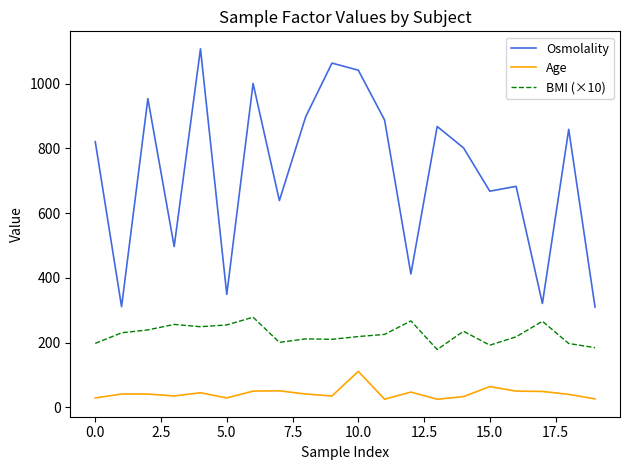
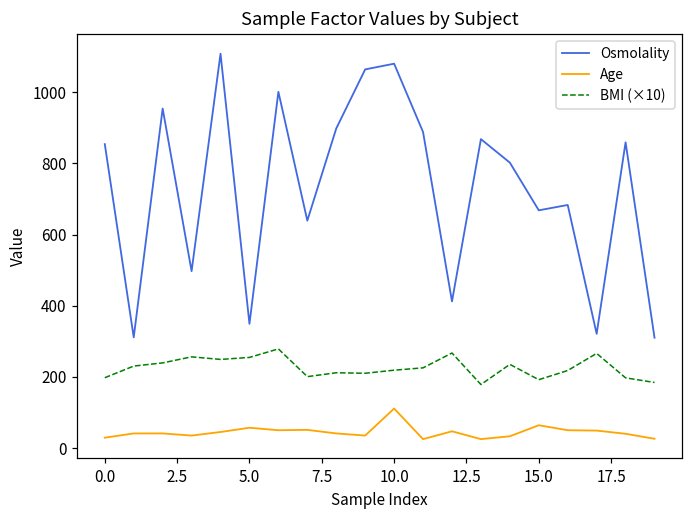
  {
    "Osmolality": {
-     "0.0": 820,
+     "0.0": 850,
      "5.0": 350,
-     "10.0": 1040,
+     "10.0": 1080,
      "15.0": 670
    },
    "Age": {
      "0.0": 30,
-     "5.0": 30,
+     "5.0": 60,
      "10.0": 110,
      "15.0": 60
    },
    "BMI (×10)": {
      "0.0": 200,
      "5.0": 250,
      "10.0": 220,
      "15.0": 190
    }
  }
